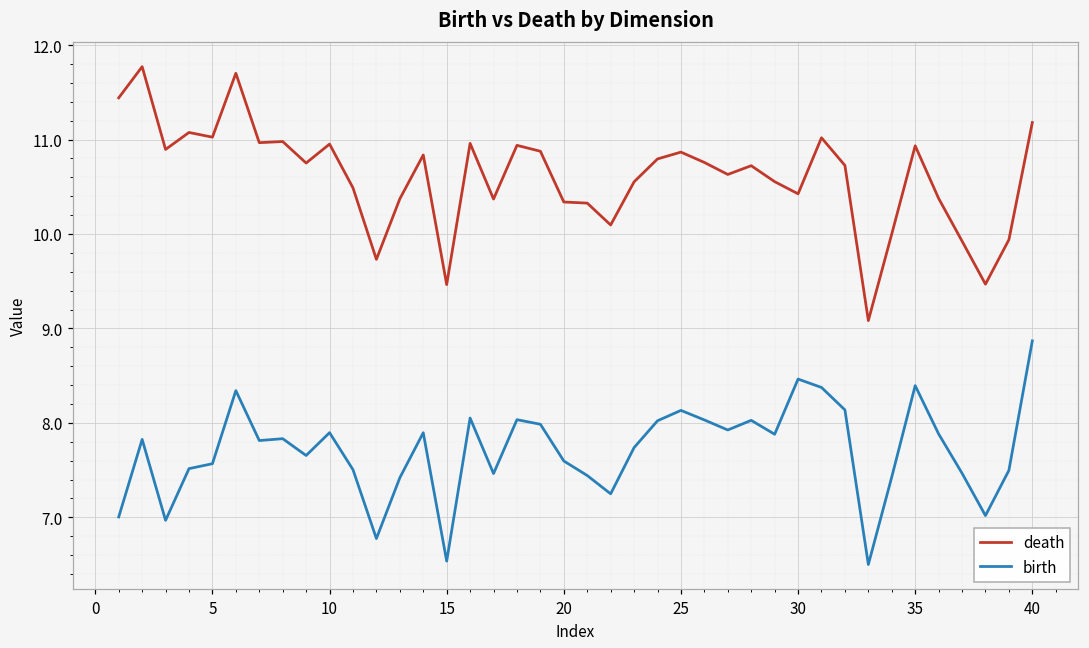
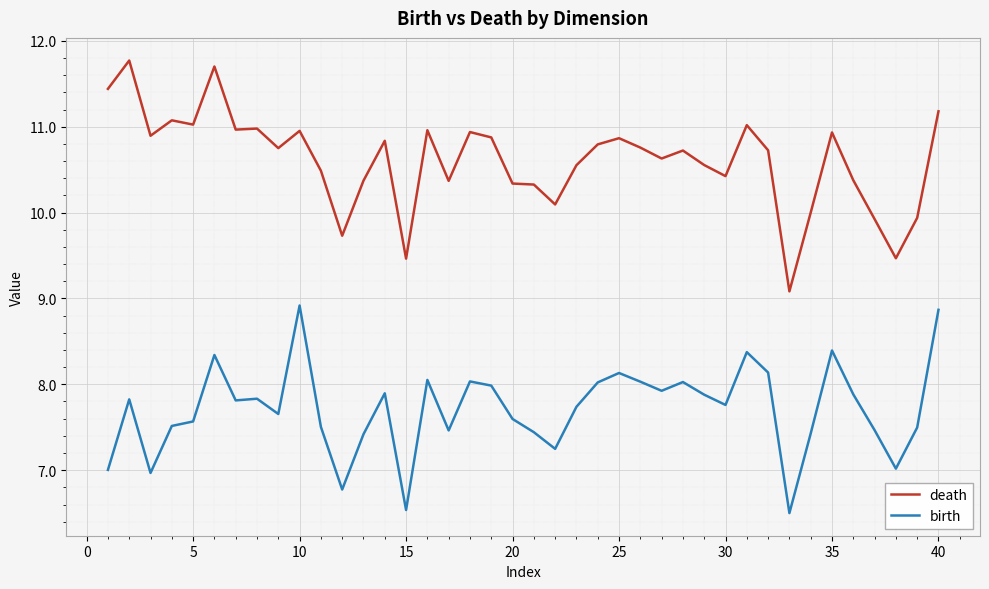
  {
    "death": {
      "5": 11.0,
      "10": 11.0,
      "15": 9.5,
      "20": 10.3,
      "25": 10.9,
      "30": 10.4,
      "35": 10.9,
      "40": 11.2
    },
    "birth": {
      "5": 7.6,
-     "10": 7.9,
+     "10": 8.9,
      "15": 6.5,
      "20": 7.6,
      "25": 8.1,
-     "30": 8.5,
+     "30": 7.8,
      "35": 8.4,
      "40": 8.9
    }
  }
